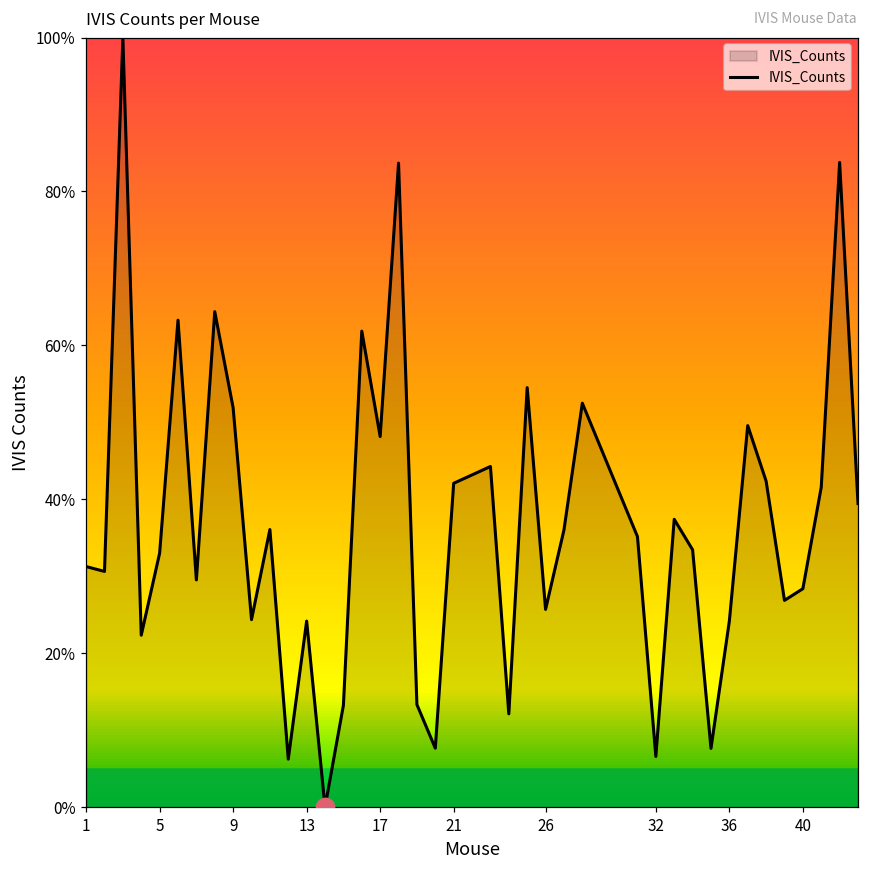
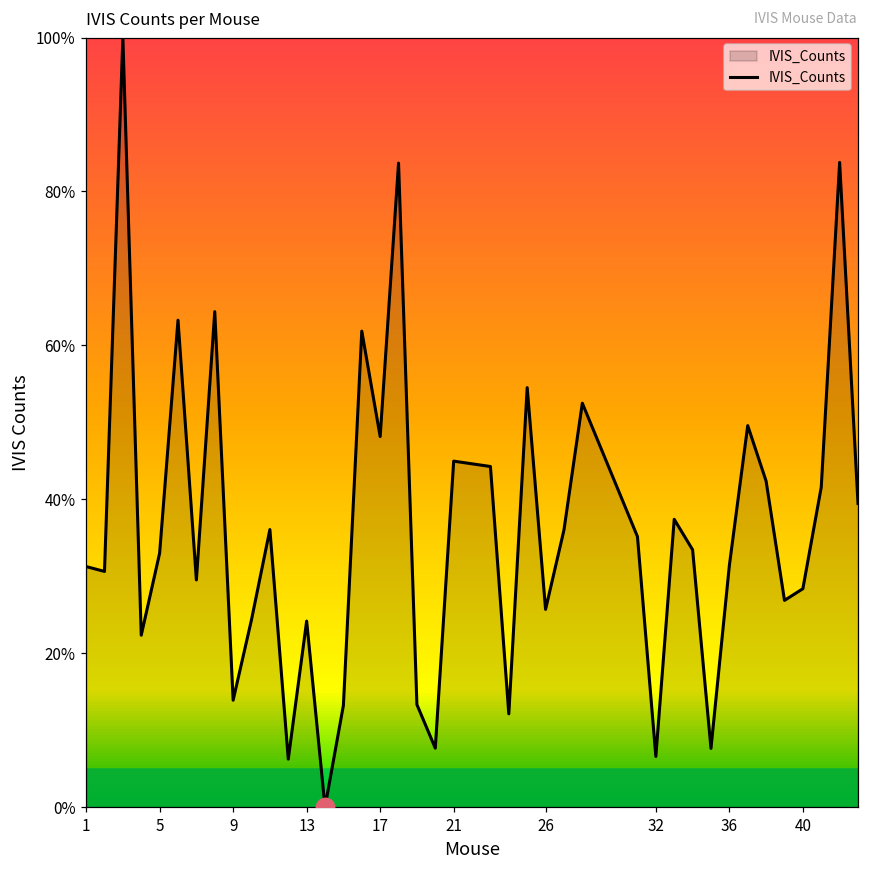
  {
    "IVIS_Counts": {
      "1": "31%",
      "5": "33%",
-     "9": "52%",
+     "9": "14%",
      "13": "24%",
      "17": "48%",
-     "21": "42%",
+     "21": "45%",
      "26": "26%",
      "32": "7%",
-     "36": "24%",
+     "36": "31%",
      "40": "28%"
    }
  }
